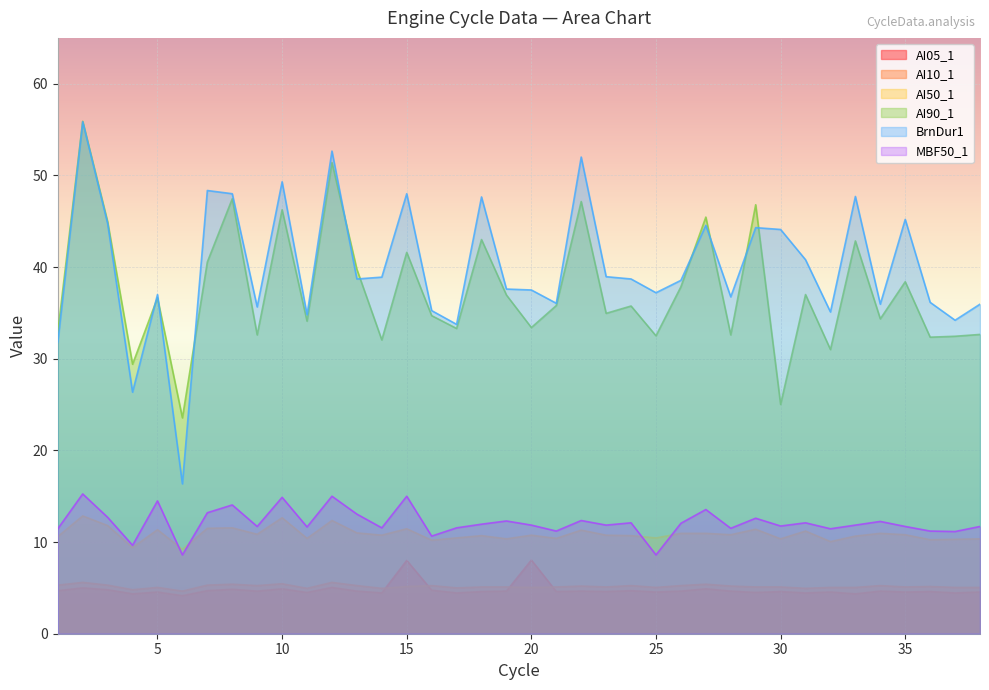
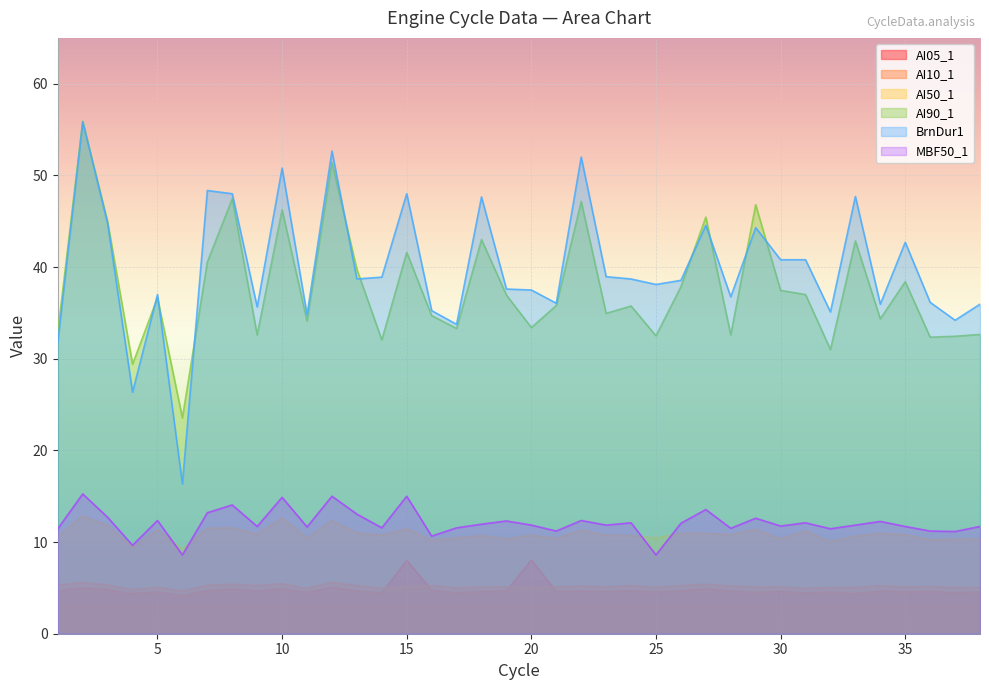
  {
    "AI05_1": {
      "5": 5,
      "10": 5,
      "15": 8,
      "20": 8,
      "25": 5,
      "30": 5,
      "35": 5
    },
    "AI90_1": {
      "5": 37,
      "10": 46,
      "15": 42,
      "20": 33,
      "25": 33,
-     "30": 25,
+     "30": 37,
      "35": 38
    },
    "BrnDur1": {
      "5": 37,
-     "10": 49,
+     "10": 51,
      "15": 48,
      "20": 38,
-     "25": 37,
-     "30": 44,
-     "35": 45
+     "25": 38,
+     "30": 41,
+     "35": 43
    },
    "MBF50_1": {
-     "5": 14,
+     "5": 12,
      "10": 15,
      "15": 15,
      "20": 12,
      "25": 9,
      "30": 12,
      "35": 12
    }
  }
